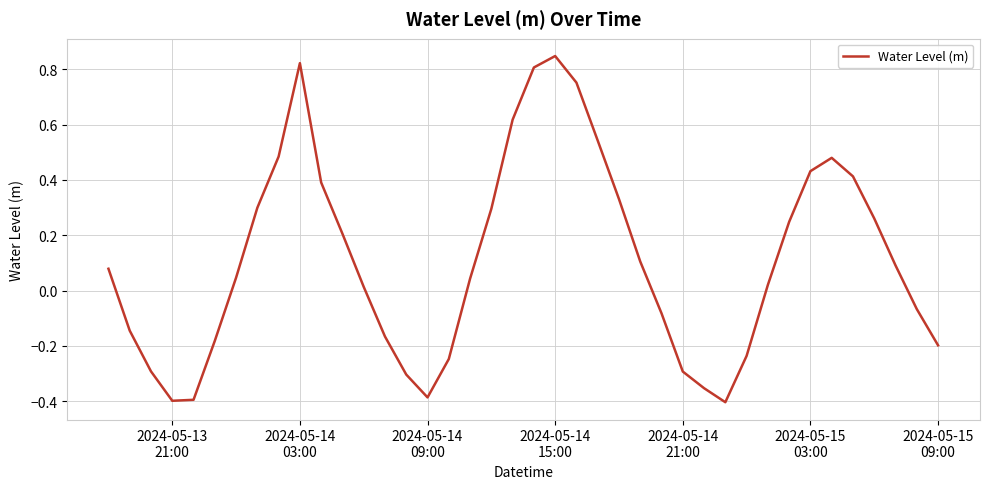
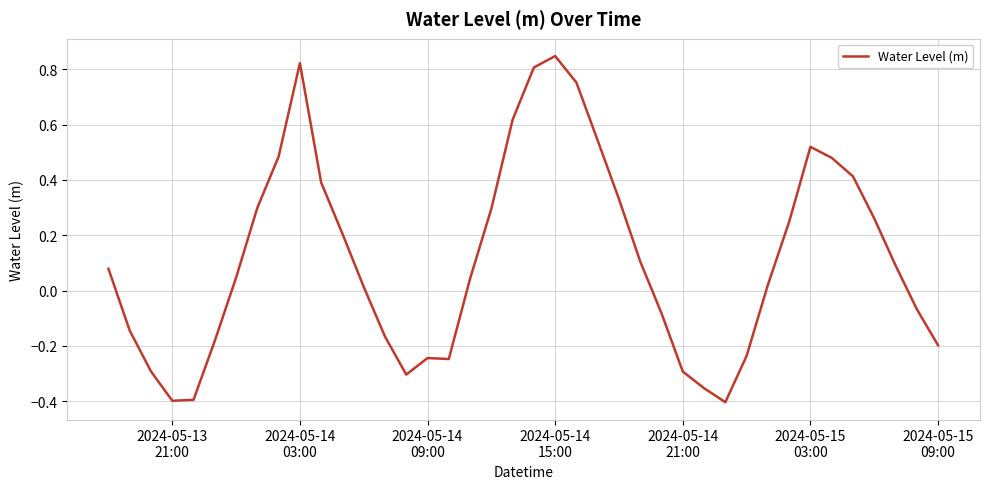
  {
    "2024-05-13 21:00": -0.40,
    "2024-05-14 03:00": 0.82,
-   "2024-05-14 09:00": -0.39,
+   "2024-05-14 09:00": -0.24,
    "2024-05-14 15:00": 0.85,
    "2024-05-14 21:00": -0.29,
-   "2024-05-15 03:00": 0.43,
+   "2024-05-15 03:00": 0.52,
    "2024-05-15 09:00": -0.20
  }
